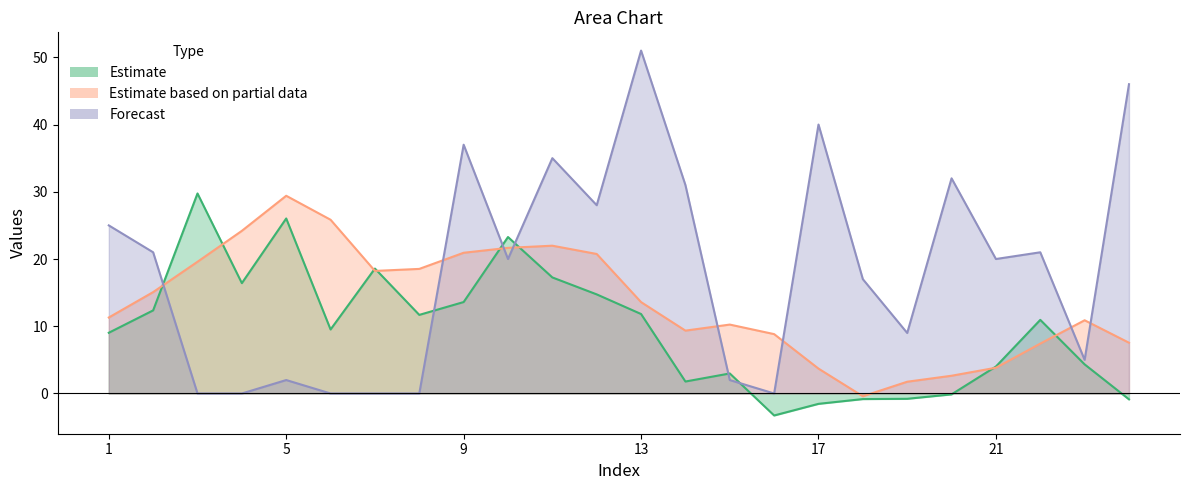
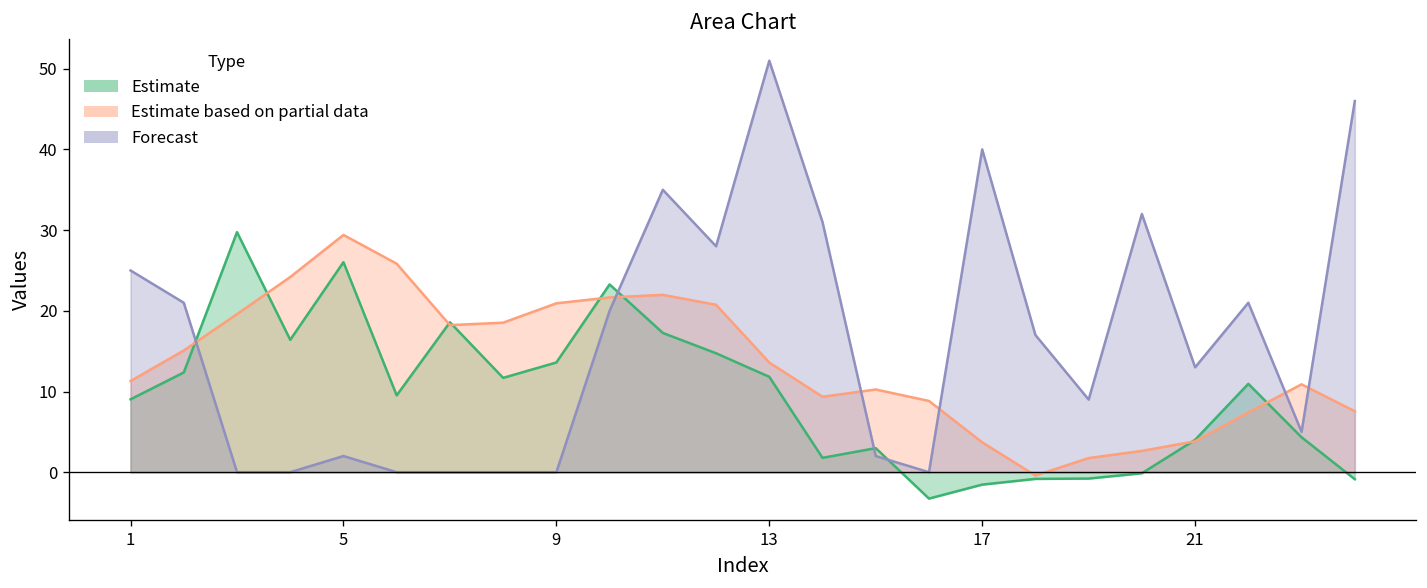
  {
    "Forecast": {
      "1": 25,
      "5": 2,
-     "9": 37,
+     "9": 0,
      "13": 51,
      "17": 40,
-     "21": 20
+     "21": 13
    }
  }
